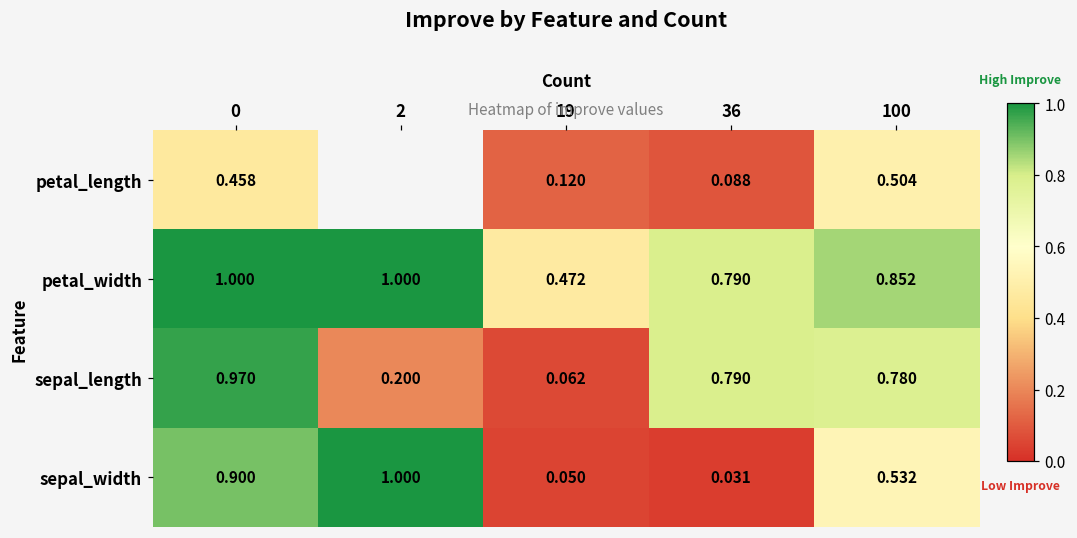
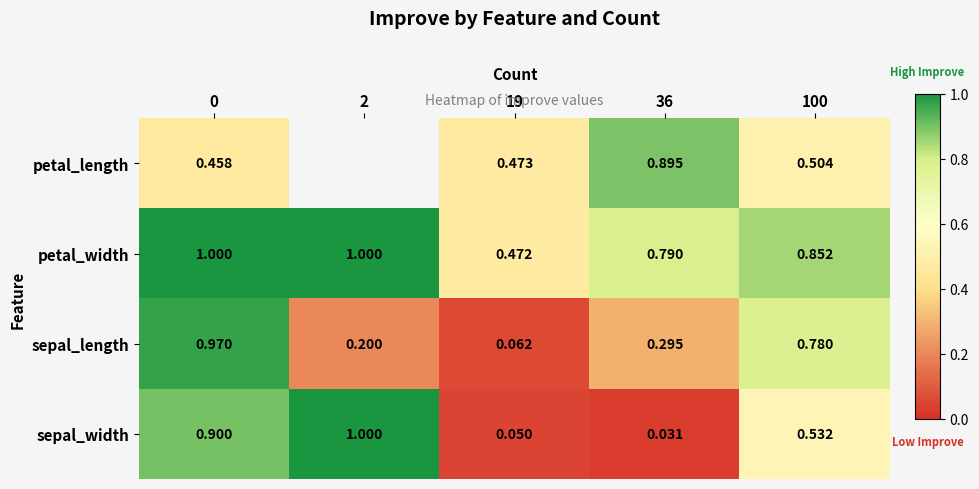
  {
    "petal_length": {
      "0": 0.458,
-     "19": 0.120,
-     "36": 0.088,
+     "19": 0.473,
+     "36": 0.895,
      "100": 0.504
    },
    "petal_width": {
      "0": 1.000,
      "2": 1.000,
      "19": 0.472,
      "36": 0.790,
      "100": 0.852
    },
    "sepal_length": {
      "0": 0.970,
      "2": 0.200,
      "19": 0.062,
-     "36": 0.790,
+     "36": 0.295,
      "100": 0.780
    },
    "sepal_width": {
      "0": 0.900,
      "2": 1.000,
      "19": 0.050,
      "36": 0.031,
      "100": 0.532
    }
  }
